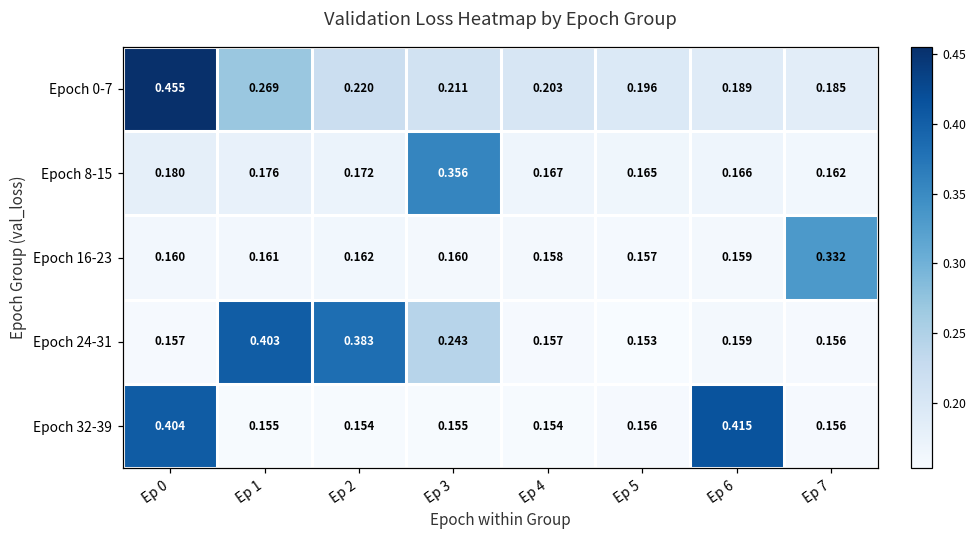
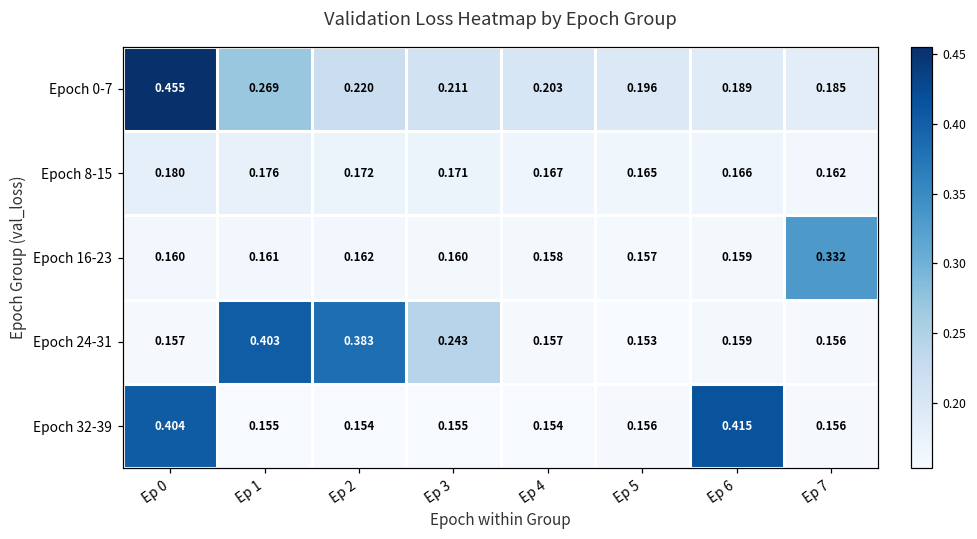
  {
    "Epoch 0-7": {
      "Ep 0": 0.455,
      "Ep 1": 0.269,
      "Ep 2": 0.220,
      "Ep 3": 0.211,
      "Ep 4": 0.203,
      "Ep 5": 0.196,
      "Ep 6": 0.189,
      "Ep 7": 0.185
    },
    "Epoch 8-15": {
      "Ep 0": 0.180,
      "Ep 1": 0.176,
      "Ep 2": 0.172,
-     "Ep 3": 0.356,
+     "Ep 3": 0.171,
      "Ep 4": 0.167,
      "Ep 5": 0.165,
      "Ep 6": 0.166,
      "Ep 7": 0.162
    },
    "Epoch 16-23": {
      "Ep 0": 0.160,
      "Ep 1": 0.161,
      "Ep 2": 0.162,
      "Ep 3": 0.160,
      "Ep 4": 0.158,
      "Ep 5": 0.157,
      "Ep 6": 0.159,
      "Ep 7": 0.332
    },
    "Epoch 24-31": {
      "Ep 0": 0.157,
      "Ep 1": 0.403,
      "Ep 2": 0.383,
      "Ep 3": 0.243,
      "Ep 4": 0.157,
      "Ep 5": 0.153,
      "Ep 6": 0.159,
      "Ep 7": 0.156
    },
    "Epoch 32-39": {
      "Ep 0": 0.404,
      "Ep 1": 0.155,
      "Ep 2": 0.154,
      "Ep 3": 0.155,
      "Ep 4": 0.154,
      "Ep 5": 0.156,
      "Ep 6": 0.415,
      "Ep 7": 0.156
    }
  }
